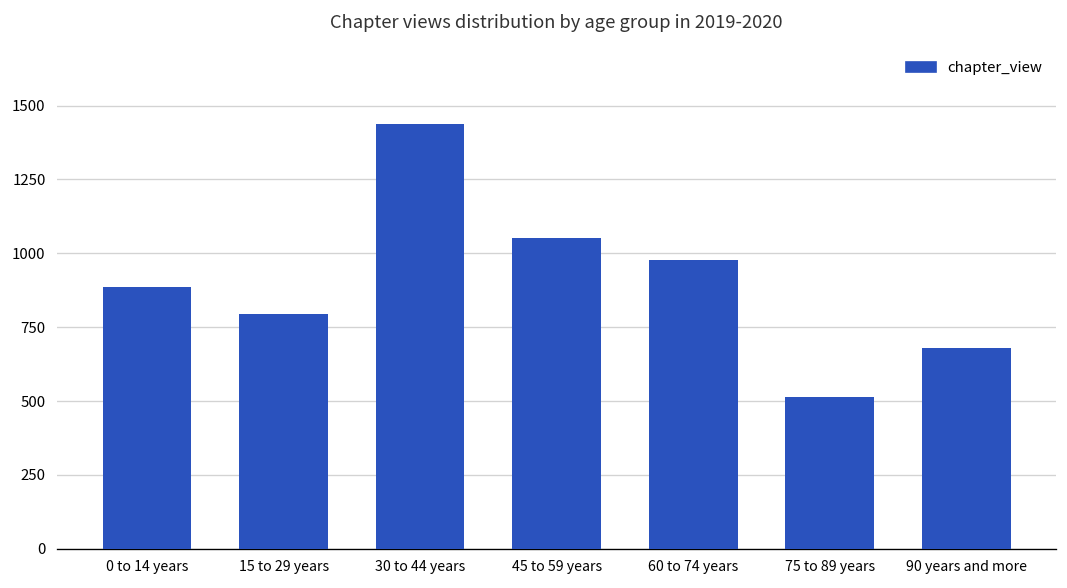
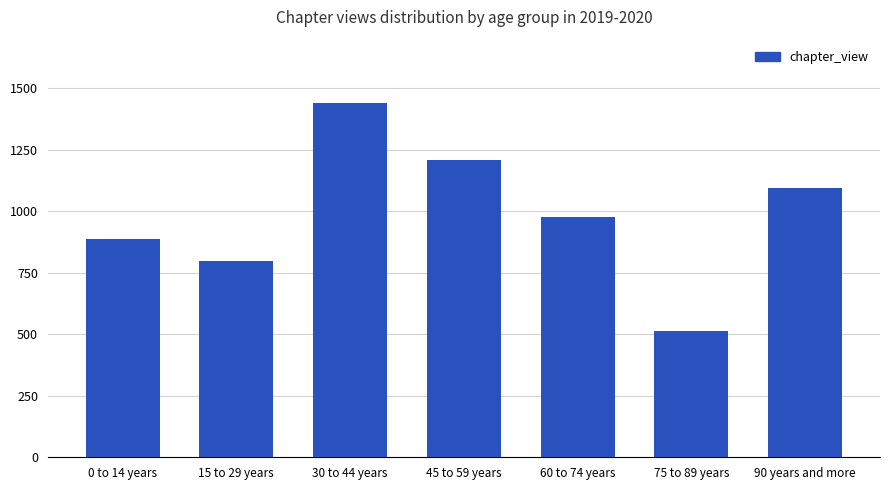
  {
    "0 to 14 years": 890,
    "15 to 29 years": 800,
    "30 to 44 years": 1440,
-   "45 to 59 years": 1050,
+   "45 to 59 years": 1210,
    "60 to 74 years": 980,
    "75 to 89 years": 510,
-   "90 years and more": 680
+   "90 years and more": 1090
  }
